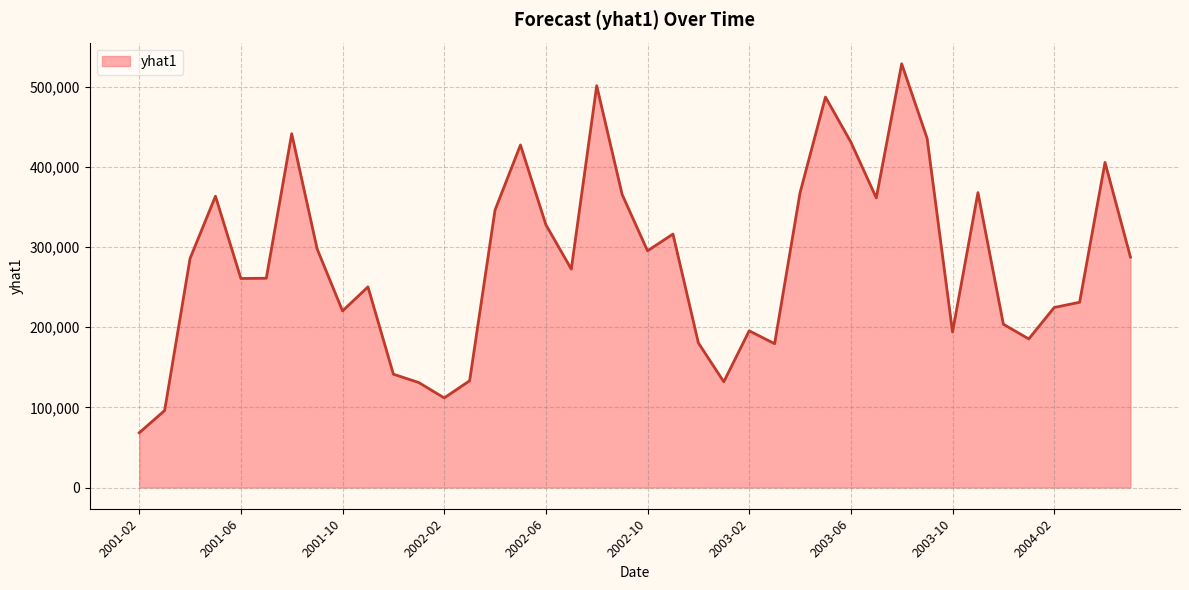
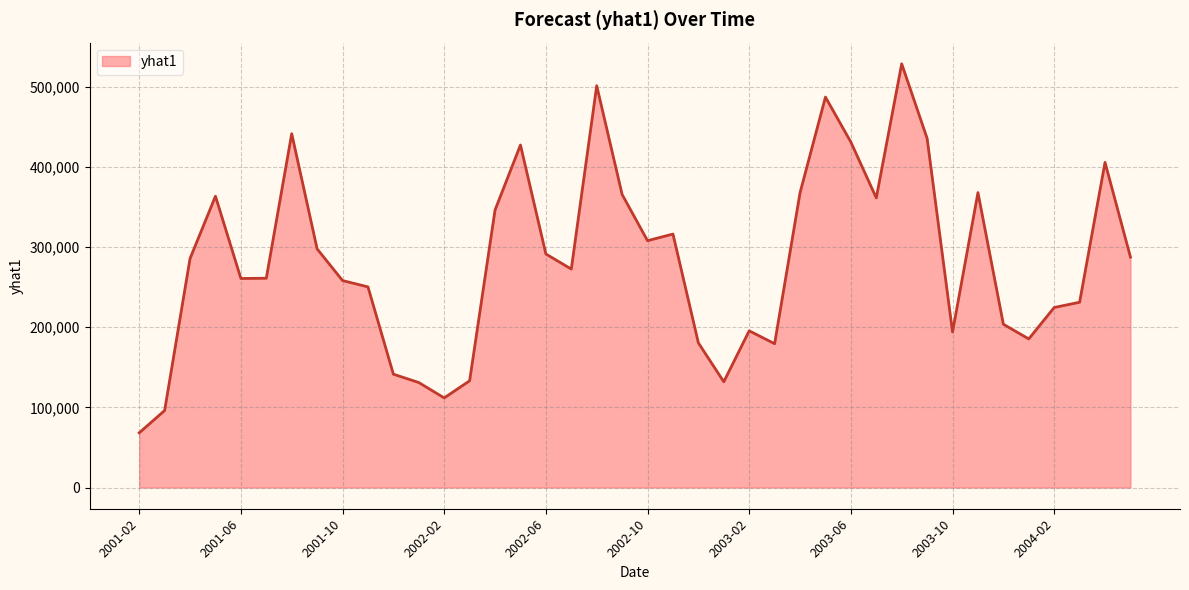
  {
    "2001-02": "70,000",
    "2001-06": "260,000",
-   "2001-10": "220,000",
+   "2001-10": "260,000",
    "2002-02": "110,000",
-   "2002-06": "330,000",
-   "2002-10": "300,000",
+   "2002-06": "290,000",
+   "2002-10": "310,000",
    "2003-02": "200,000",
    "2003-06": "430,000",
    "2003-10": "190,000",
    "2004-02": "220,000"
  }
